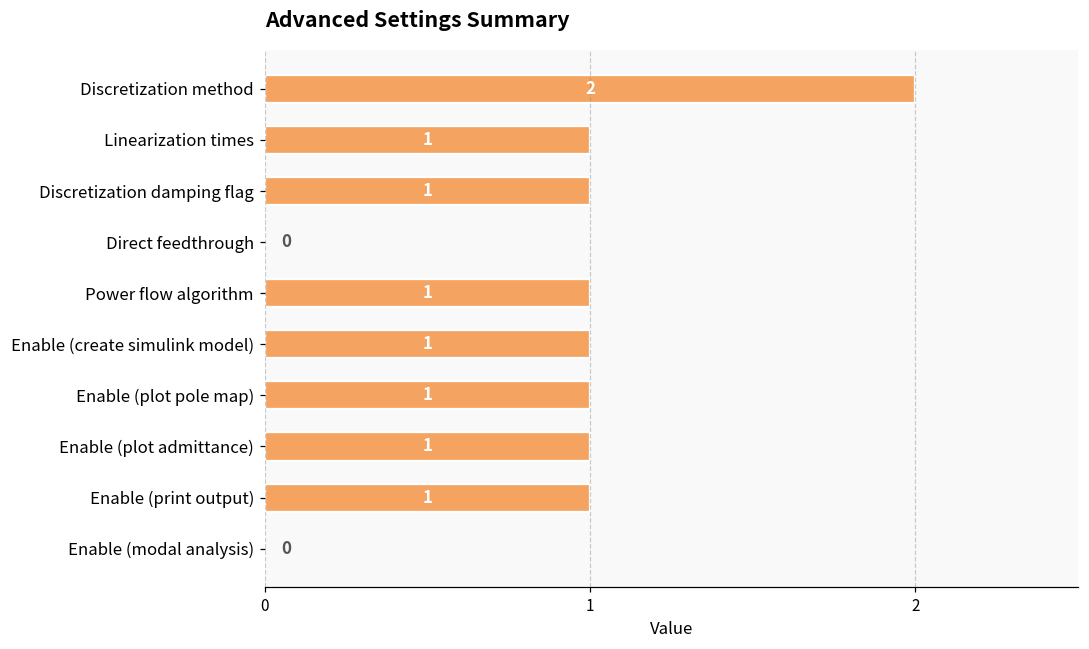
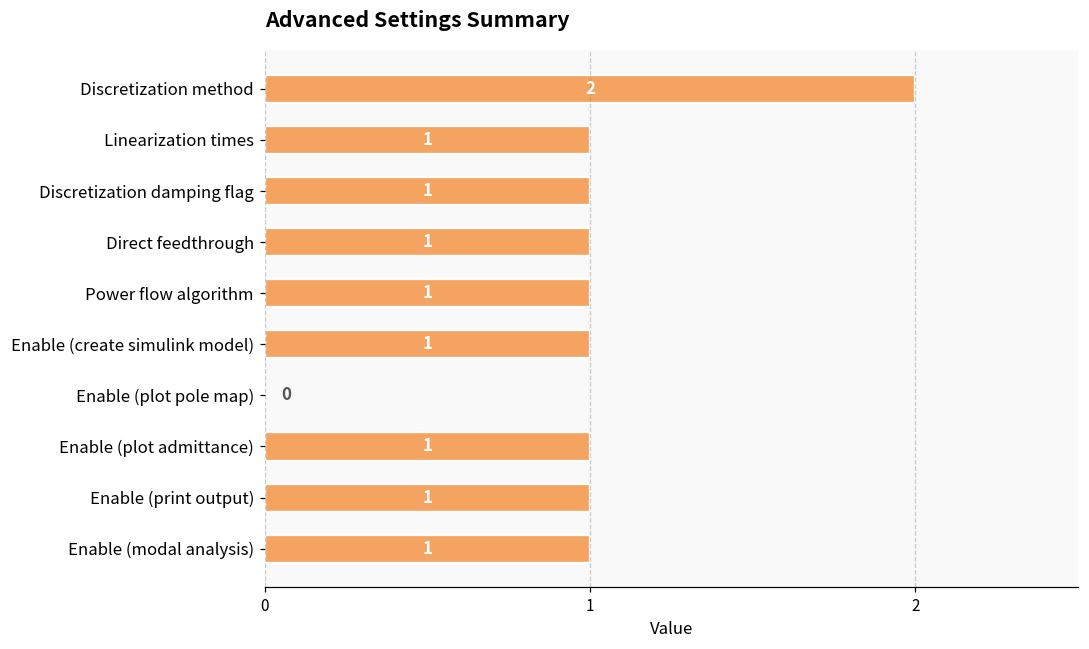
  {
    "Discretization method": 2,
    "Linearization times": 1,
    "Discretization damping flag": 1,
-   "Direct feedthrough": 0,
+   "Direct feedthrough": 1,
    "Power flow algorithm": 1,
    "Enable (create simulink model)": 1,
-   "Enable (plot pole map)": 1,
+   "Enable (plot pole map)": 0,
    "Enable (plot admittance)": 1,
    "Enable (print output)": 1,
-   "Enable (modal analysis)": 0
+   "Enable (modal analysis)": 1
  }
